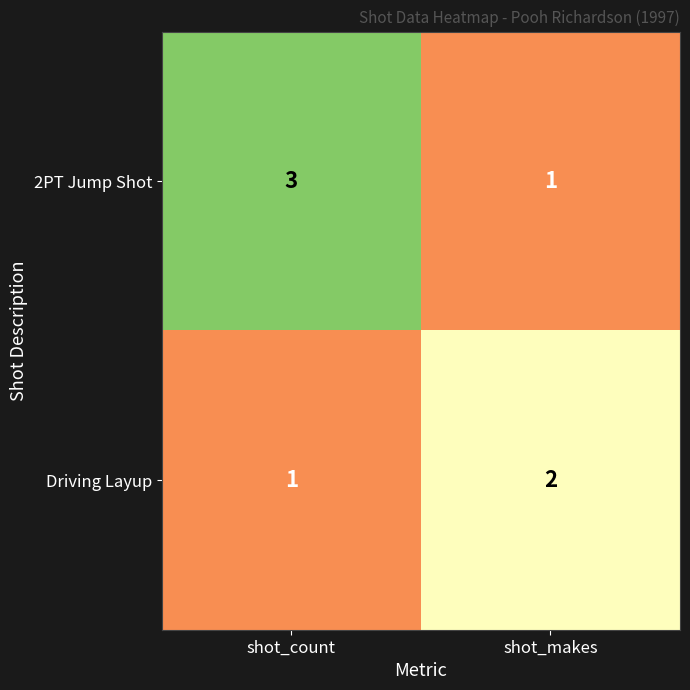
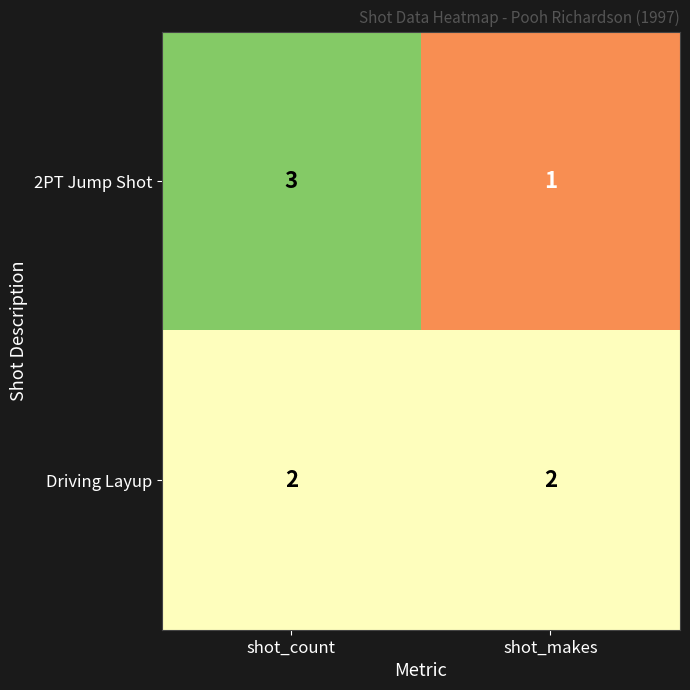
  {
    "2PT Jump Shot": {
      "shot_count": 3,
      "shot_makes": 1
    },
    "Driving Layup": {
-     "shot_count": 1,
+     "shot_count": 2,
      "shot_makes": 2
    }
  }
